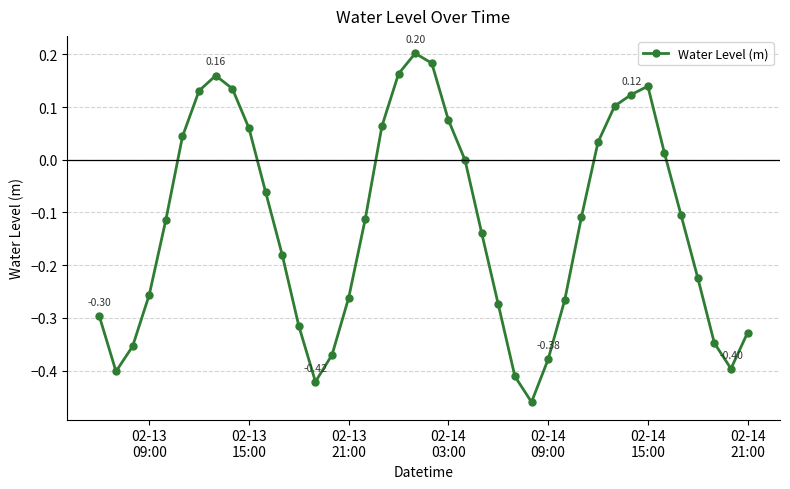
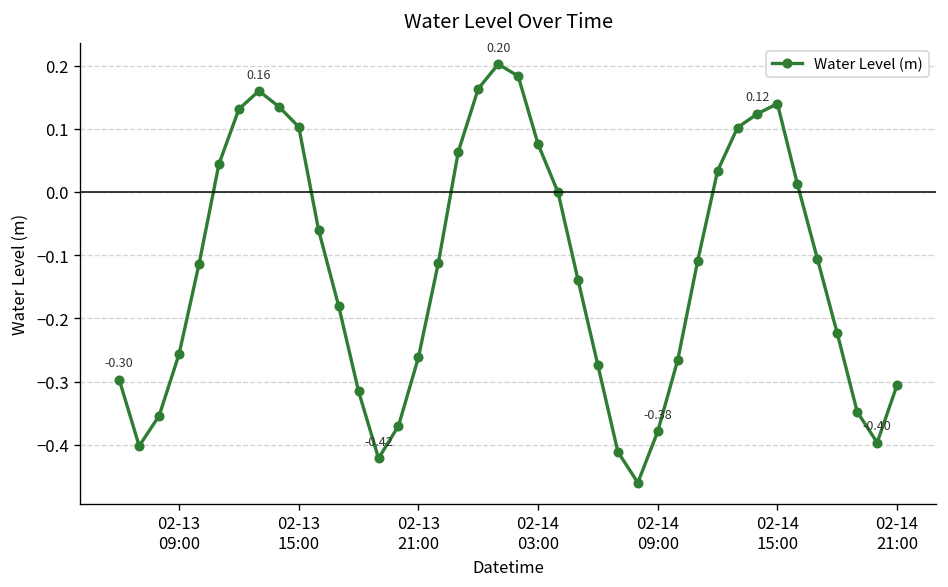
  {
    "02-13 09:00": -0.26,
-   "02-13 15:00": 0.06,
+   "02-13 15:00": 0.10,
    "02-13 21:00": -0.26,
    "02-14 03:00": 0.08,
-   "02-14 21:00": -0.33
+   "02-14 21:00": -0.31
  }
